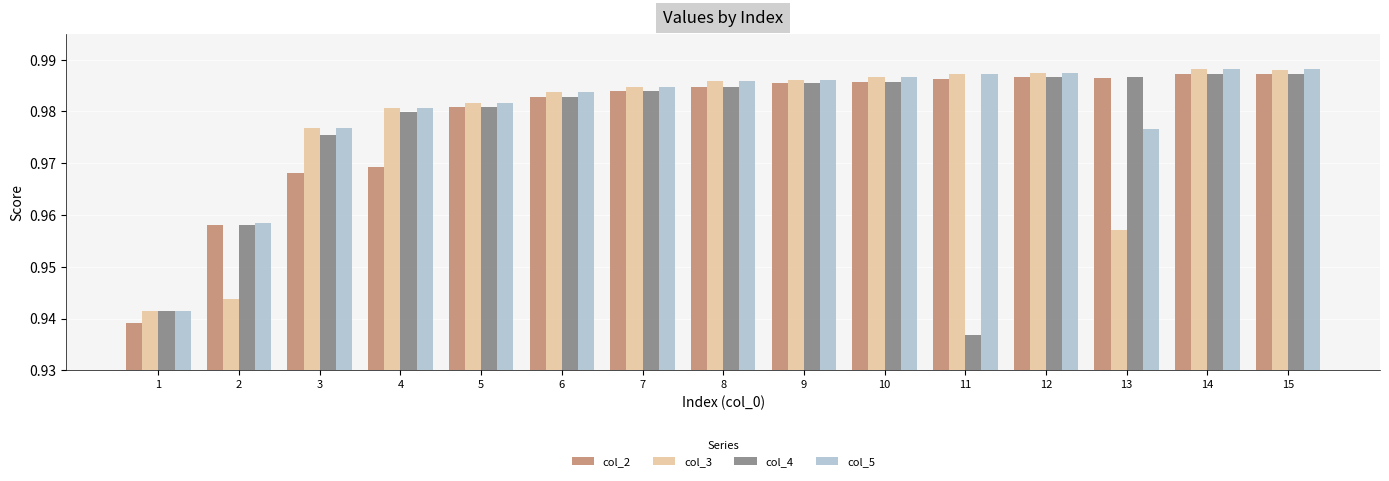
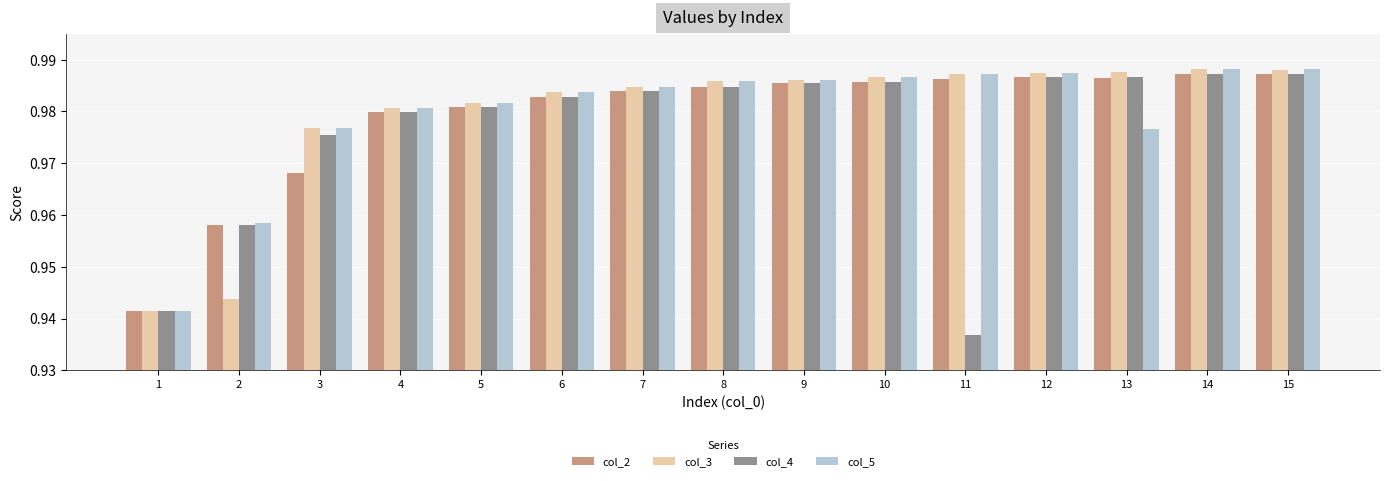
  {
    "col_2": {
-     "1": 0.939,
+     "1": 0.942,
      "2": 0.958,
      "3": 0.968,
-     "4": 0.969,
+     "4": 0.980,
      "5": 0.981,
      "6": 0.983,
      "7": 0.984,
      "8": 0.985,
      "9": 0.985,
      "10": 0.986,
      "11": 0.986,
      "12": 0.987,
      "13": 0.986,
      "14": 0.987,
      "15": 0.987
    },
    "col_3": {
      "1": 0.941,
      "2": 0.944,
      "3": 0.977,
      "4": 0.981,
      "5": 0.982,
      "6": 0.984,
      "7": 0.985,
      "8": 0.986,
      "9": 0.986,
      "10": 0.987,
      "11": 0.987,
      "12": 0.987,
-     "13": 0.957,
+     "13": 0.988,
      "14": 0.988,
      "15": 0.988
    },
    "col_4": {
      "1": 0.942,
      "2": 0.958,
      "3": 0.976,
      "4": 0.980,
      "5": 0.981,
      "6": 0.983,
      "7": 0.984,
      "8": 0.985,
      "9": 0.985,
      "10": 0.986,
      "11": 0.937,
      "12": 0.987,
      "13": 0.987,
      "14": 0.987,
      "15": 0.987
    },
    "col_5": {
      "1": 0.941,
      "2": 0.958,
      "3": 0.977,
      "4": 0.981,
      "5": 0.982,
      "6": 0.984,
      "7": 0.985,
      "8": 0.986,
      "9": 0.986,
      "10": 0.987,
      "11": 0.987,
      "12": 0.987,
      "13": 0.977,
      "14": 0.988,
      "15": 0.988
    }
  }
